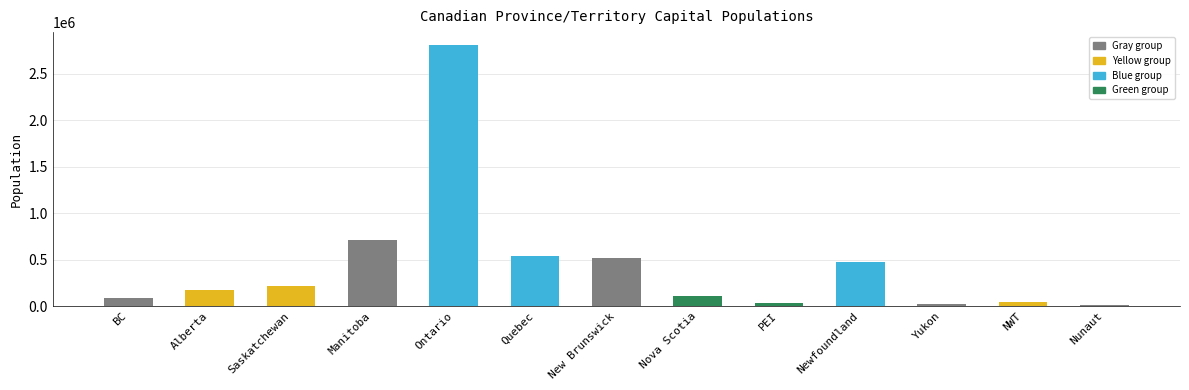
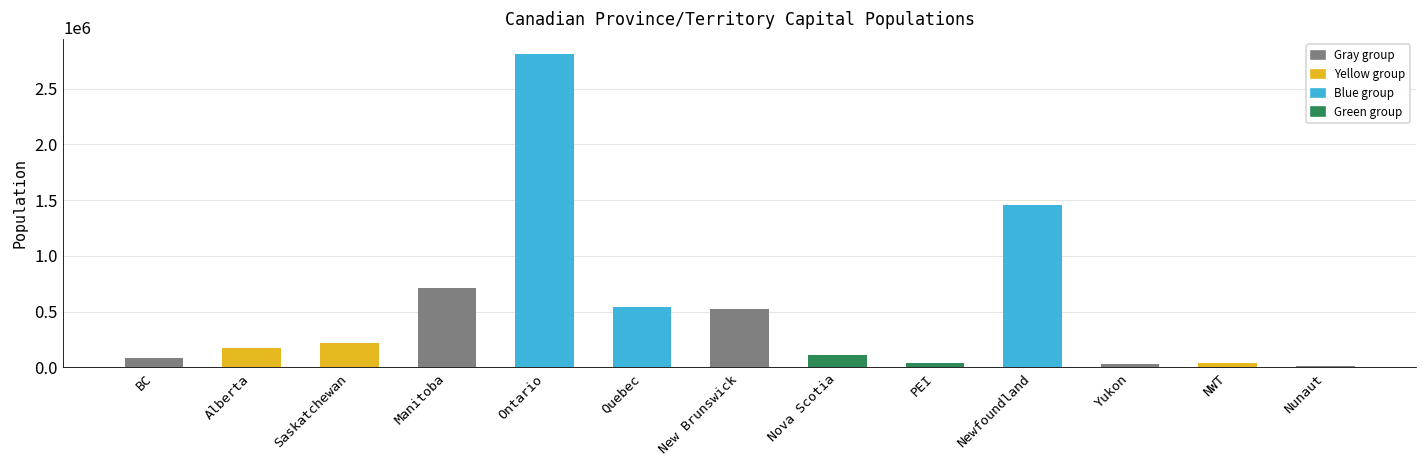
  {
    "BC": 100000,
    "Alberta": 200000,
    "Saskatchewan": 200000,
    "Manitoba": 700000,
    "Ontario": 2800000,
    "Quebec": 500000,
    "New Brunswick": 500000,
    "Nova Scotia": 100000,
    "PEI": 0,
-   "Newfoundland": 500000,
+   "Newfoundland": 1500000,
    "NWT": 0
  }
